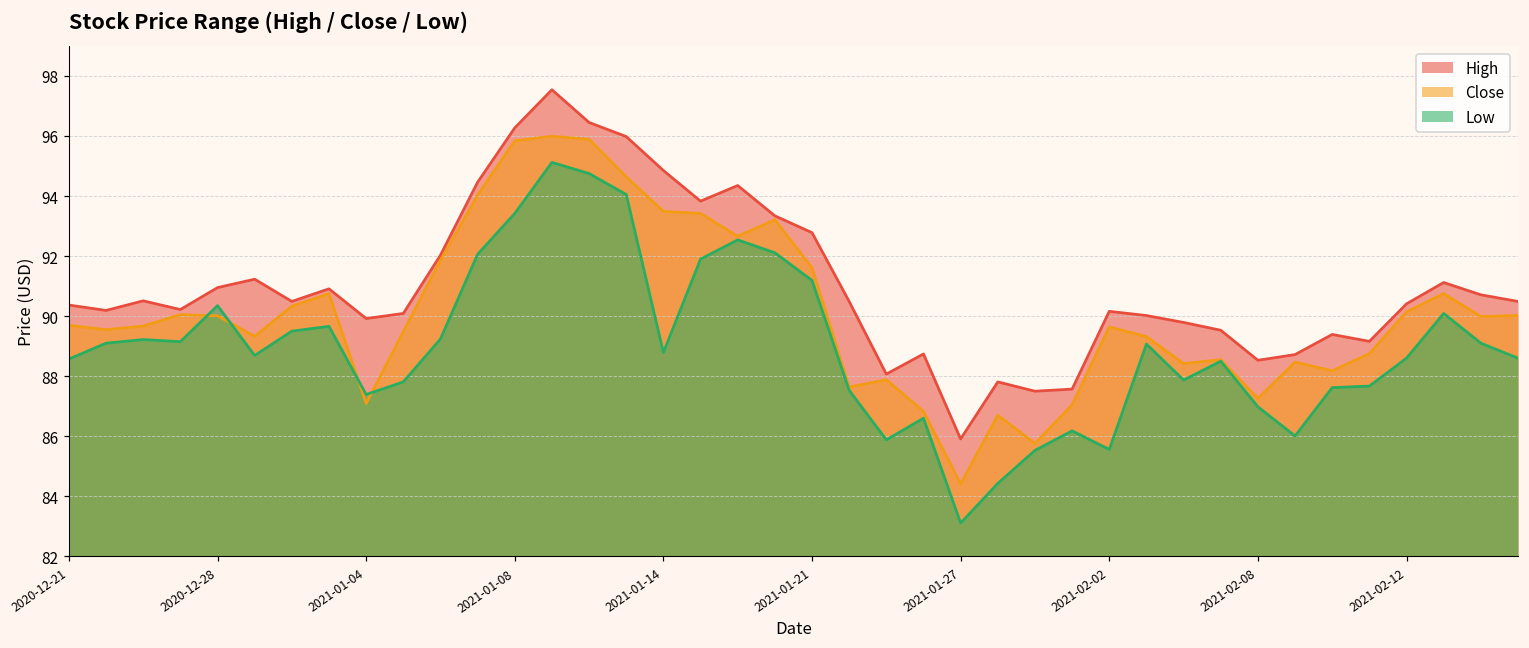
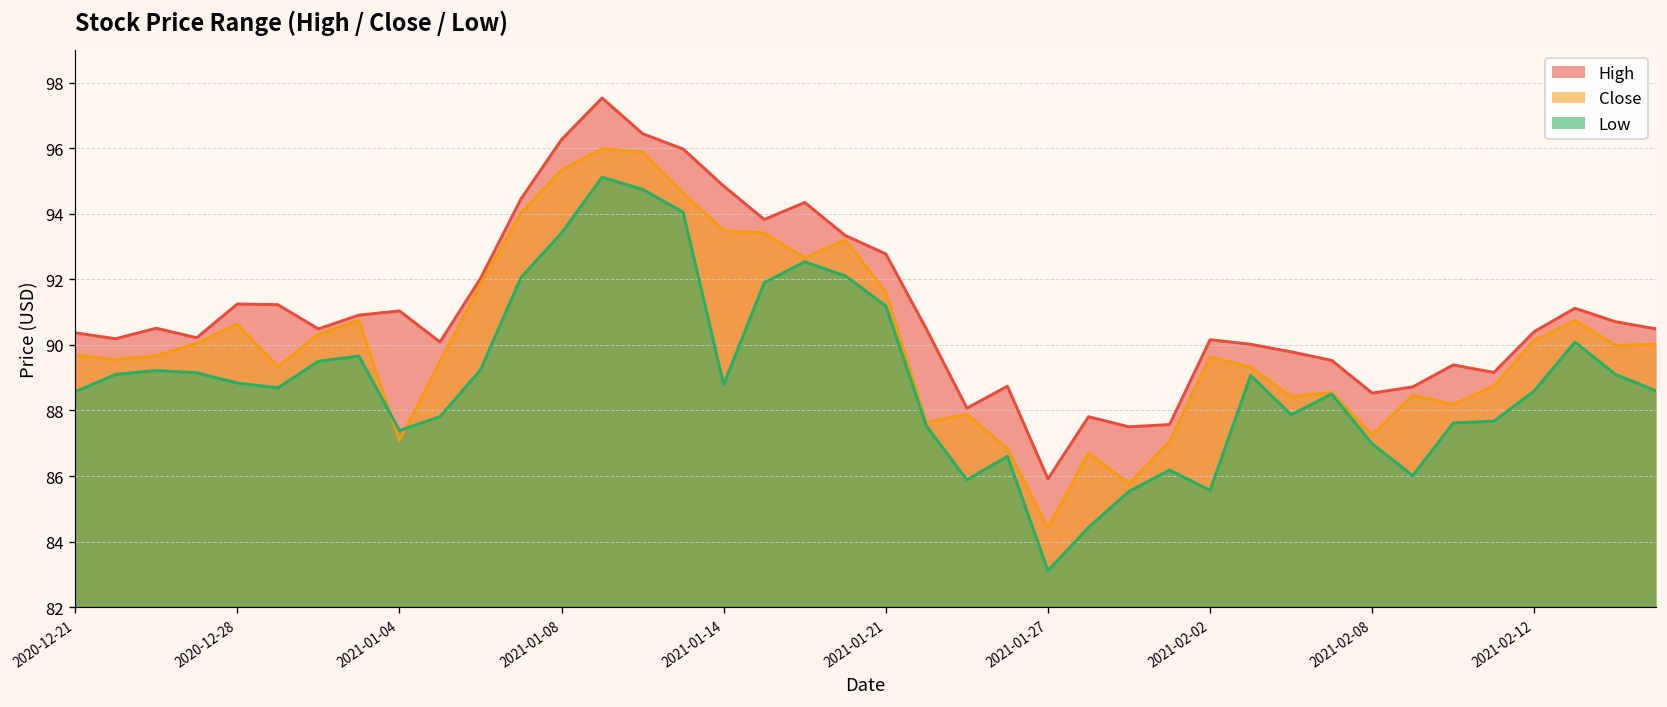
  {
    "High": {
      "2020-12-21": 90.4,
-     "2020-12-28": 91.0,
-     "2021-01-04": 89.9,
+     "2020-12-28": 91.3,
+     "2021-01-04": 91.0,
      "2021-01-08": 96.3,
      "2021-01-14": 94.9,
      "2021-01-21": 92.8,
      "2021-01-27": 85.9,
      "2021-02-02": 90.2,
      "2021-02-08": 88.5,
      "2021-02-12": 90.4
    },
    "Close": {
      "2020-12-21": 89.7,
-     "2020-12-28": 90.0,
+     "2020-12-28": 90.6,
      "2021-01-04": 87.1,
-     "2021-01-08": 95.8,
+     "2021-01-08": 95.3,
      "2021-01-14": 93.5,
      "2021-01-21": 91.6,
      "2021-01-27": 84.4,
      "2021-02-02": 89.6,
      "2021-02-08": 87.3,
      "2021-02-12": 90.1
    },
    "Low": {
      "2020-12-21": 88.6,
-     "2020-12-28": 90.4,
+     "2020-12-28": 88.8,
      "2021-01-04": 87.4,
      "2021-01-08": 93.4,
      "2021-01-14": 88.8,
      "2021-01-21": 91.2,
      "2021-01-27": 83.1,
      "2021-02-02": 85.6,
      "2021-02-08": 87.0,
      "2021-02-12": 88.6
    }
  }
